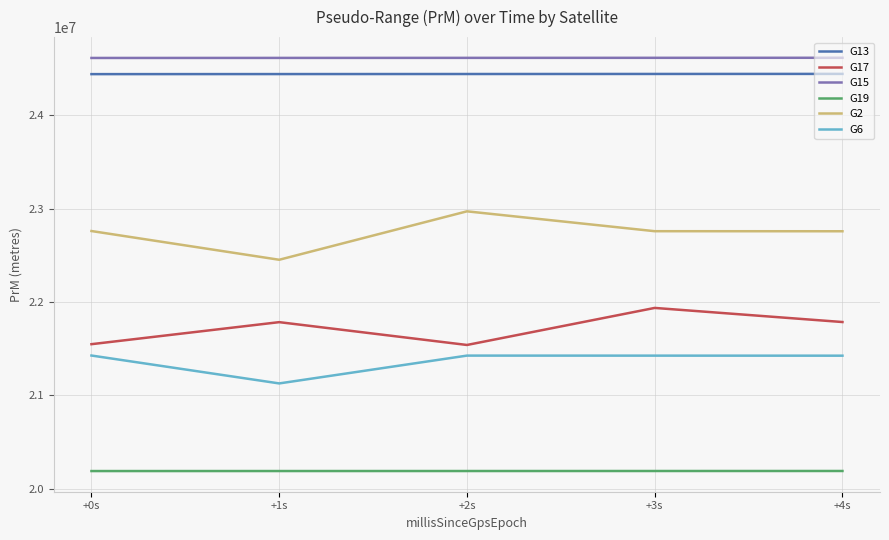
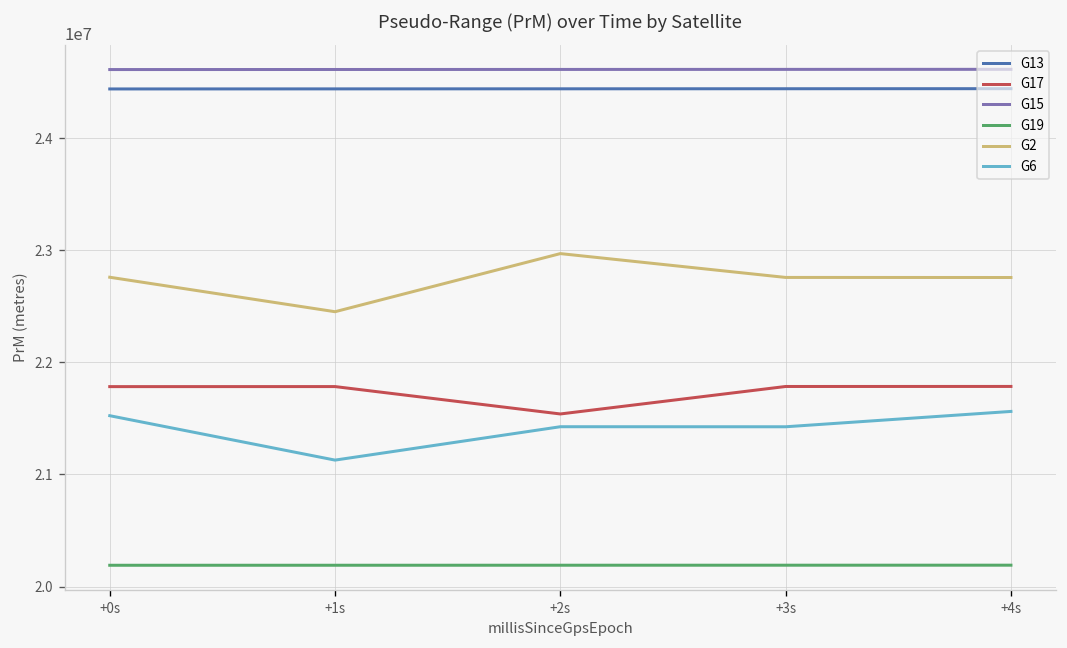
  {
    "G17": {
-     "+0s": 21500000,
+     "+0s": 21800000,
      "+1s": 21800000,
      "+2s": 21500000,
-     "+3s": 21900000,
+     "+3s": 21800000,
      "+4s": 21800000
    },
    "G19": {
      "+0s": 20200000,
      "+1s": 20200000,
      "+2s": 20200000,
      "+3s": 20200000,
      "+4s": 20200000
    },
    "G2": {
      "+0s": 22800000,
      "+1s": 22500000,
      "+2s": 23000000,
      "+3s": 22800000,
      "+4s": 22800000
    },
    "G6": {
-     "+0s": 21400000,
+     "+0s": 21500000,
      "+1s": 21100000,
      "+2s": 21400000,
      "+3s": 21400000,
-     "+4s": 21400000
+     "+4s": 21600000
    }
  }
